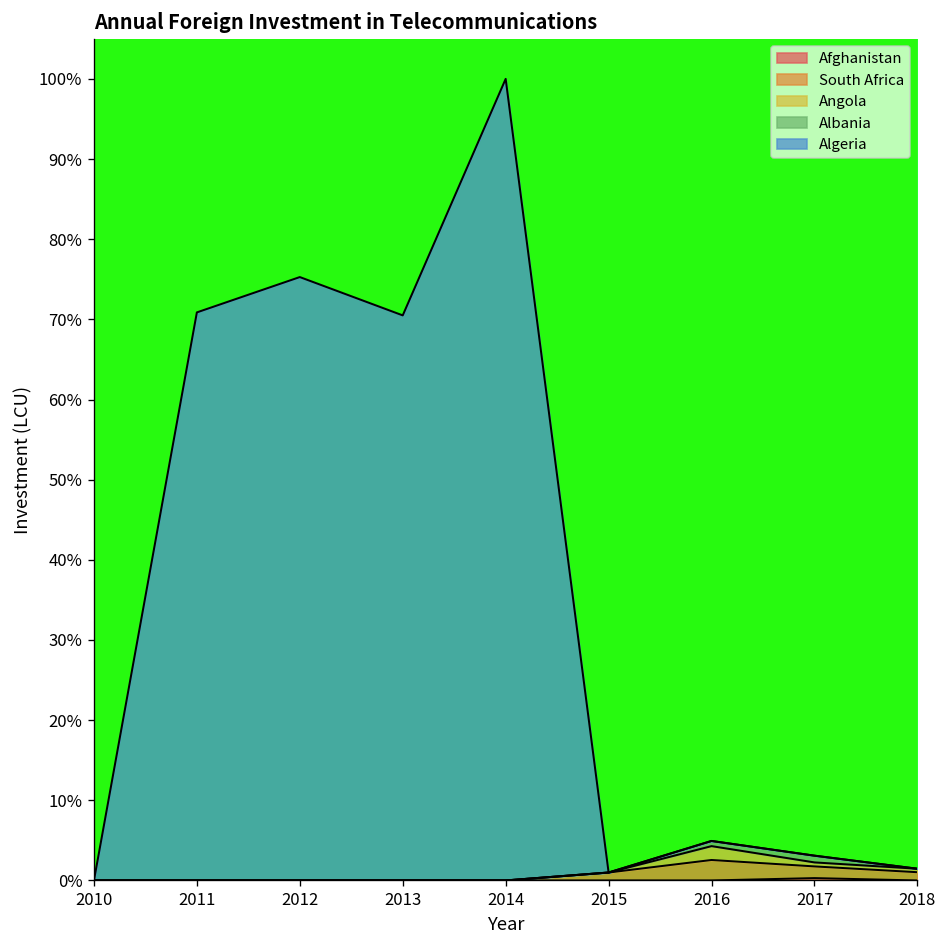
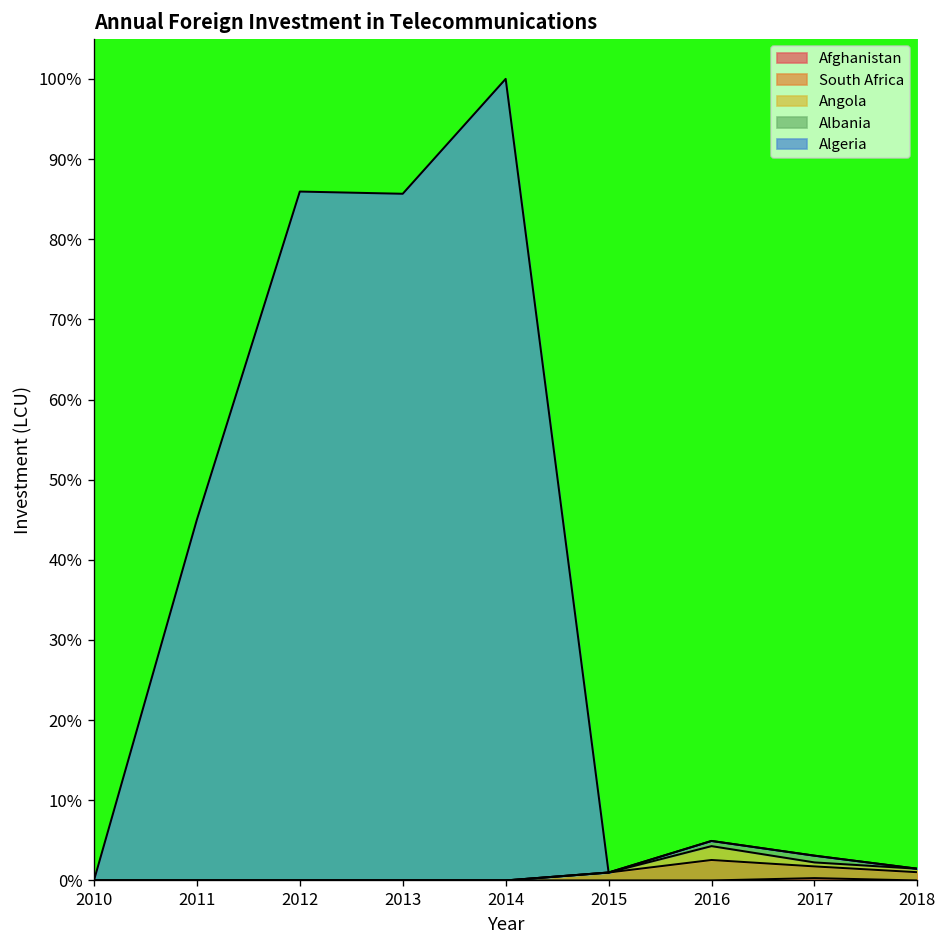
  {
    "Algeria": {
-     "2011": "71%",
-     "2012": "75%",
-     "2013": "70%",
+     "2011": "45%",
+     "2012": "86%",
+     "2013": "86%",
      "2014": "100%"
    }
  }
